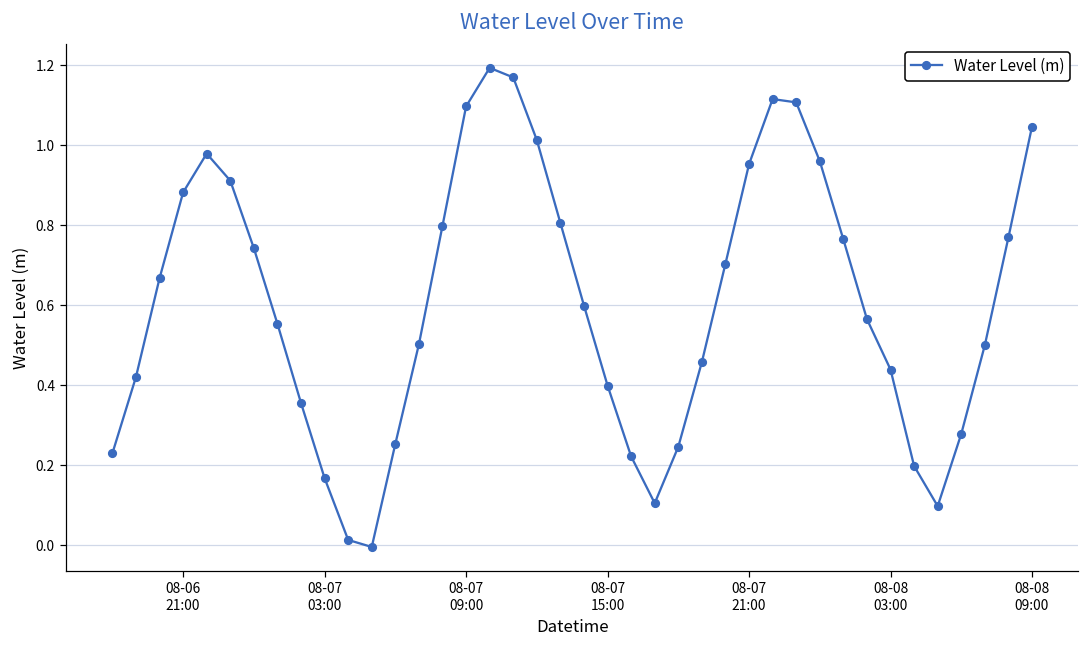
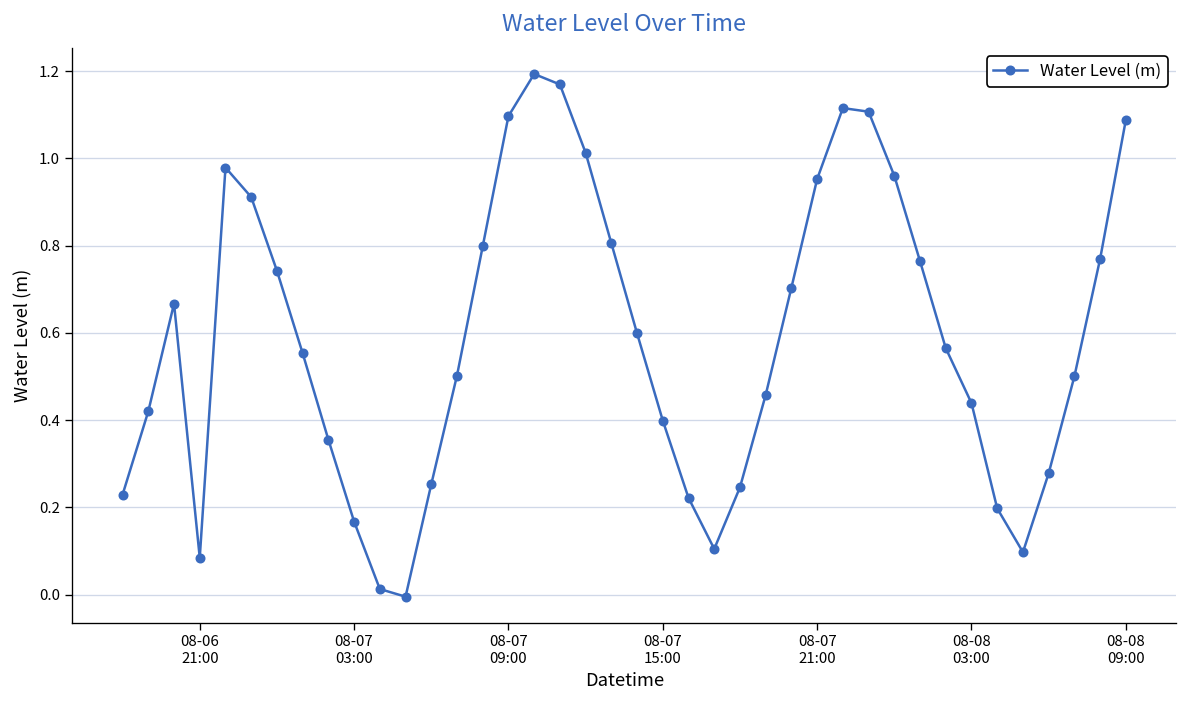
  {
-   "08-06 21:00": 0.88,
+   "08-06 21:00": 0.08,
    "08-07 03:00": 0.17,
    "08-07 09:00": 1.10,
    "08-07 15:00": 0.40,
    "08-07 21:00": 0.95,
    "08-08 03:00": 0.44,
-   "08-08 09:00": 1.05
+   "08-08 09:00": 1.09
  }
